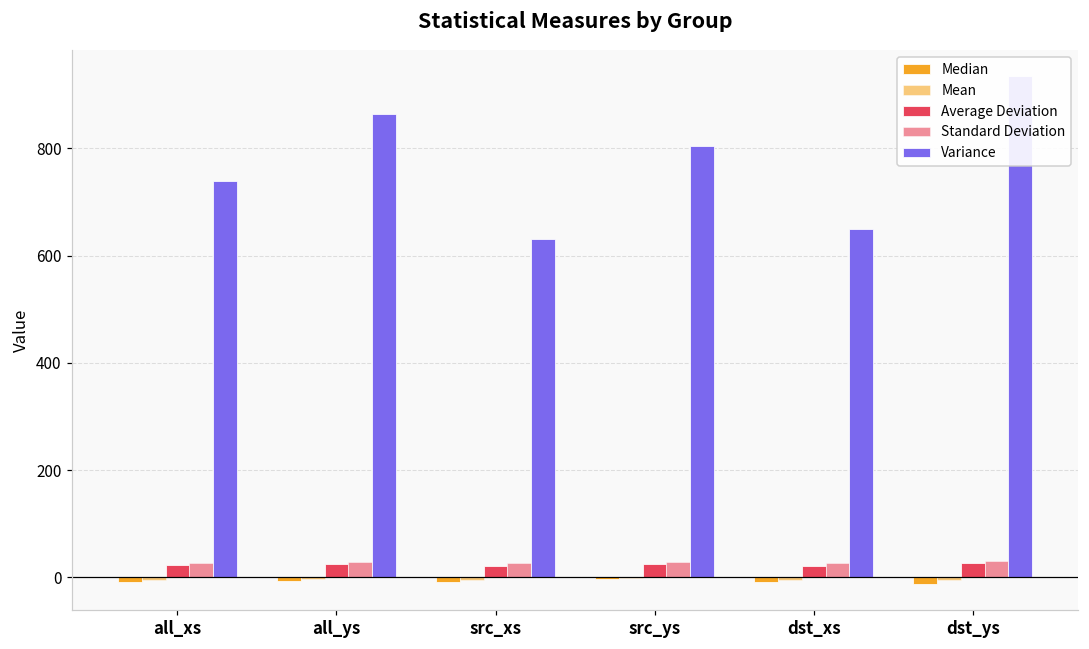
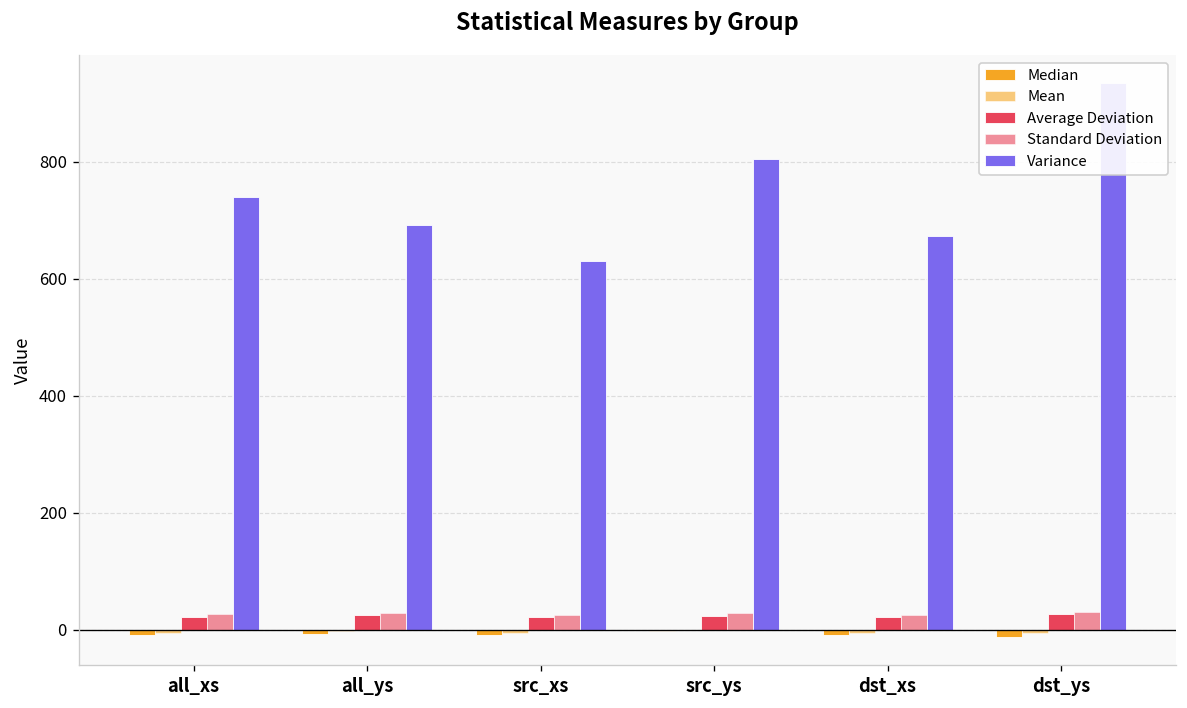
  {
    "Variance": {
      "all_xs": 740,
-     "all_ys": 860,
+     "all_ys": 690,
      "src_xs": 630,
      "src_ys": 800,
-     "dst_xs": 650
+     "dst_xs": 670
    }
  }
